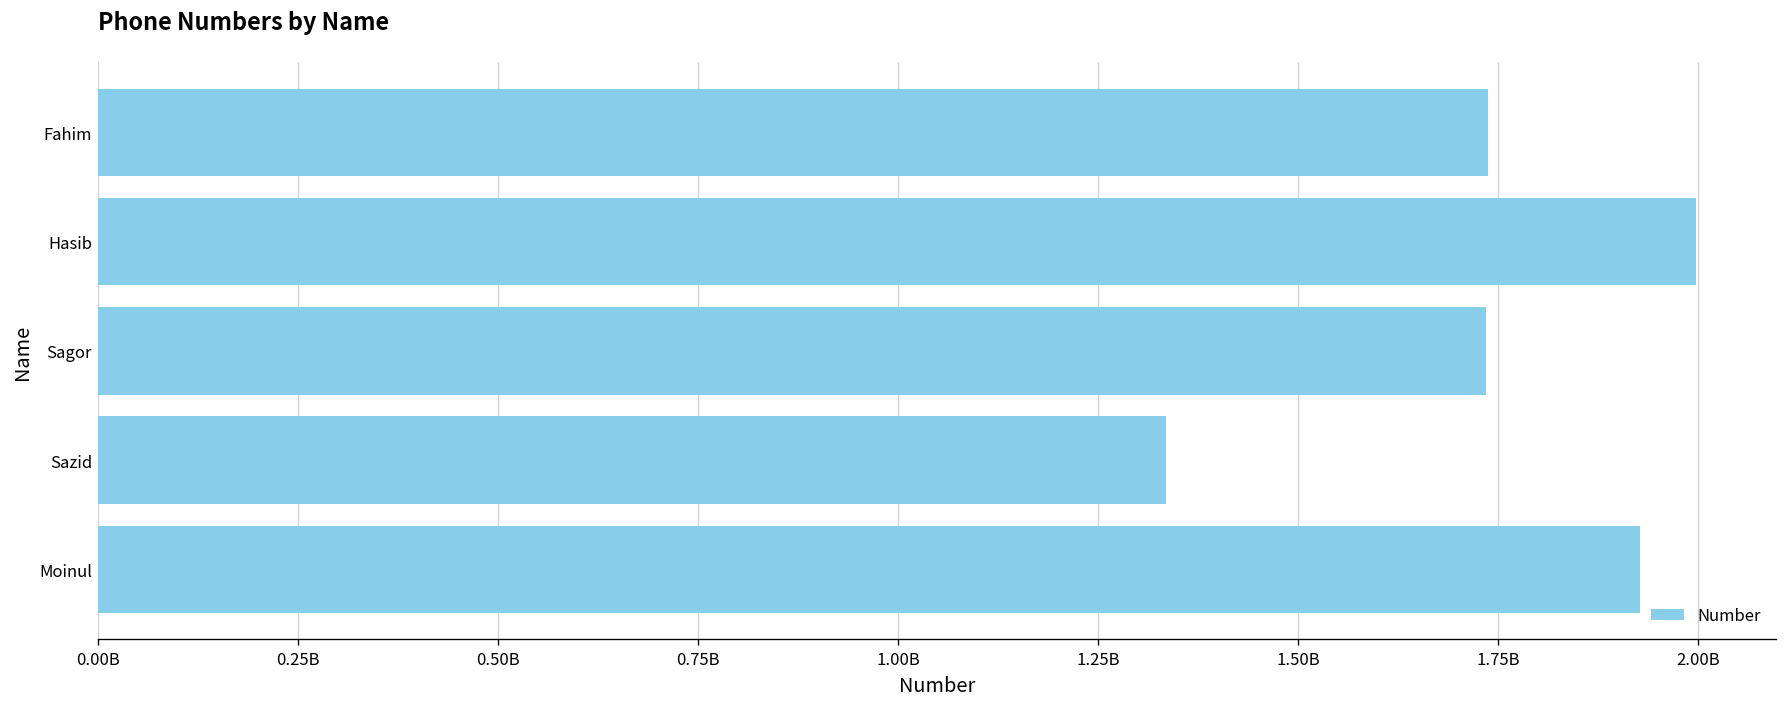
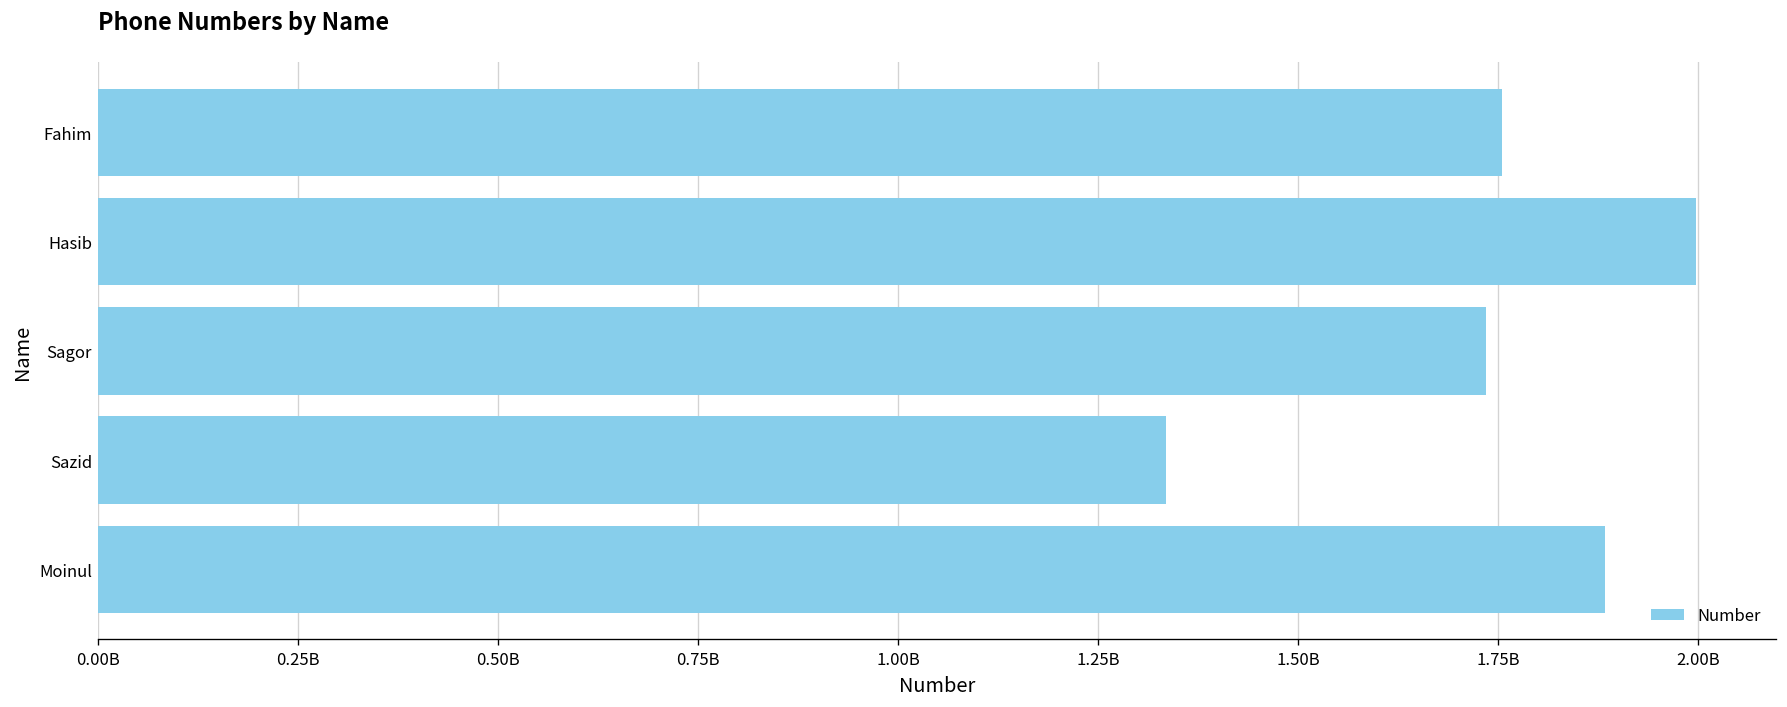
  {
-   "Fahim": 1740000000,
+   "Fahim": 1750000000,
    "Hasib": 2000000000,
    "Sagor": 1740000000,
    "Sazid": 1330000000,
-   "Moinul": 1930000000
+   "Moinul": 1880000000
  }
